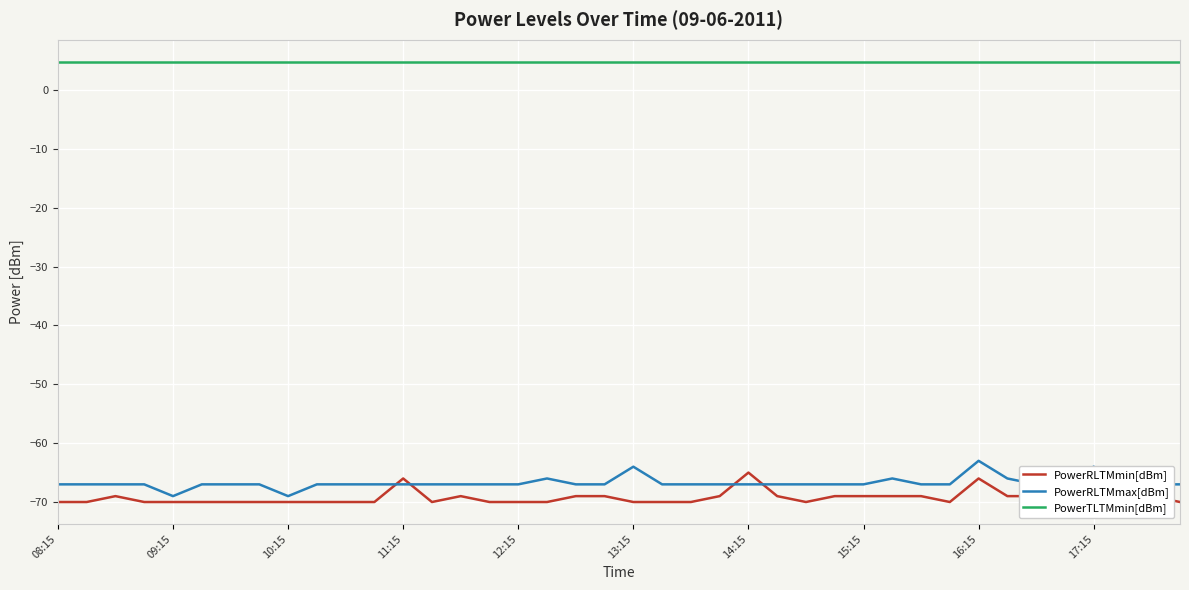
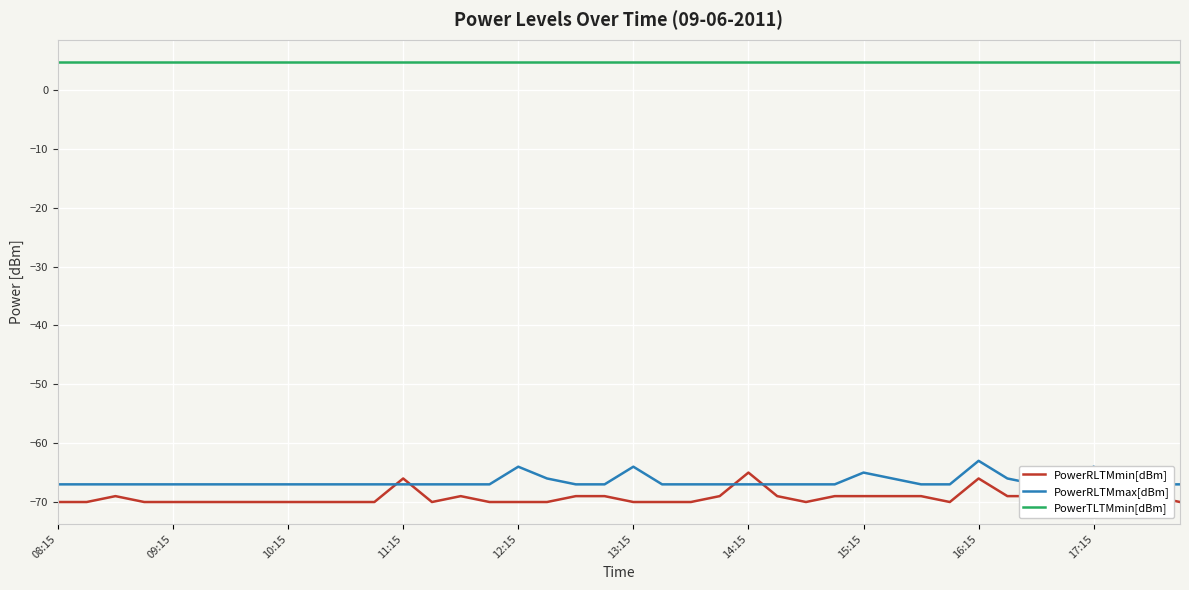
  {
    "PowerRLTMmin[dBm]": {
      "08:15": -70,
      "09:15": -70,
      "10:15": -70,
      "11:15": -66,
      "12:15": -70,
      "13:15": -70,
      "14:15": -65,
      "15:15": -69,
      "16:15": -66
    },
    "PowerRLTMmax[dBm]": {
      "08:15": -67,
-     "09:15": -69,
-     "10:15": -69,
+     "09:15": -67,
+     "10:15": -67,
      "11:15": -67,
-     "12:15": -67,
+     "12:15": -64,
      "13:15": -64,
      "14:15": -67,
-     "15:15": -67,
+     "15:15": -65,
      "16:15": -63
    },
    "PowerTLTMmin[dBm]": {
      "08:15": 5,
      "09:15": 5,
      "10:15": 5,
      "11:15": 5,
      "12:15": 5,
      "13:15": 5,
      "14:15": 5,
      "15:15": 5,
      "16:15": 5,
      "17:15": 5
    }
  }
